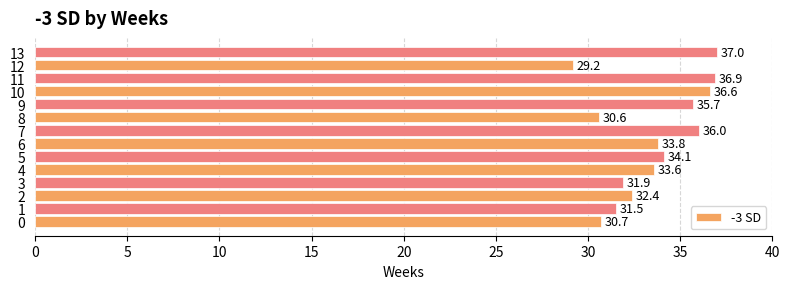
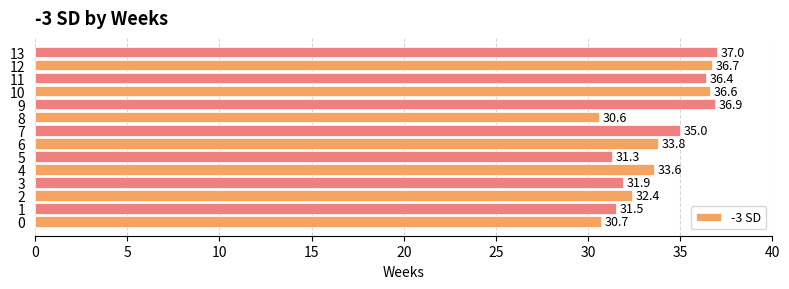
  {
    "13": 37.0,
-   "12": 29.2,
-   "11": 36.9,
+   "12": 36.7,
+   "11": 36.4,
    "10": 36.6,
-   "9": 35.7,
+   "9": 36.9,
    "8": 30.6,
-   "7": 36.0,
+   "7": 35.0,
    "6": 33.8,
-   "5": 34.1,
+   "5": 31.3,
    "4": 33.6,
    "3": 31.9,
    "2": 32.4,
    "1": 31.5,
    "0": 30.7
  }
